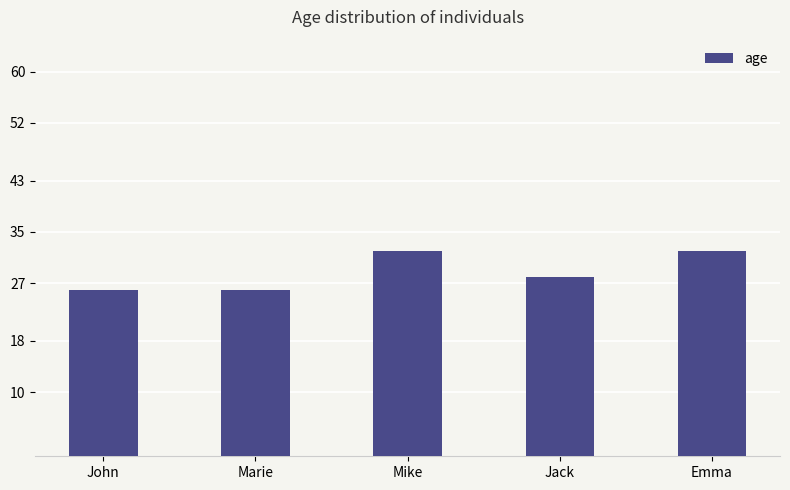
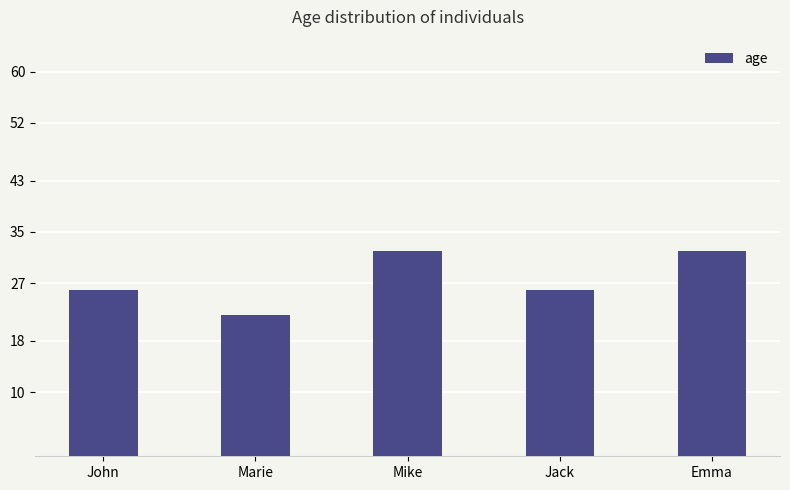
  {
    "John": 26,
-   "Marie": 26,
+   "Marie": 22,
    "Mike": 32,
-   "Jack": 28,
+   "Jack": 26,
    "Emma": 32
  }
